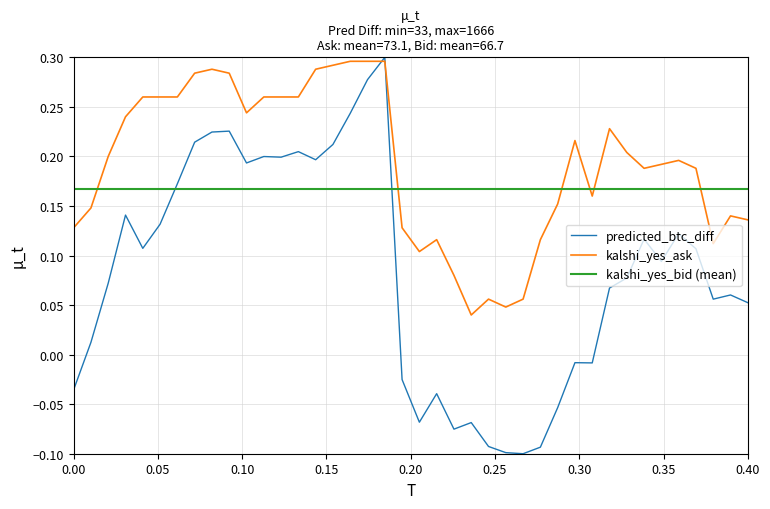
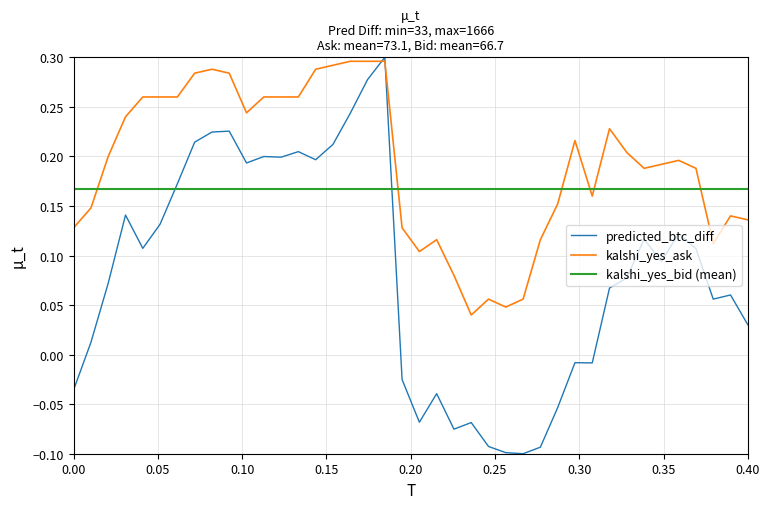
  {
    "predicted_btc_diff": {
      "0.00": -0.04,
-     "0.40": 0.05
+     "0.40": 0.03
    },
    "kalshi_yes_ask": {
      "0.00": 0.13,
      "0.40": 0.14
    }
  }
